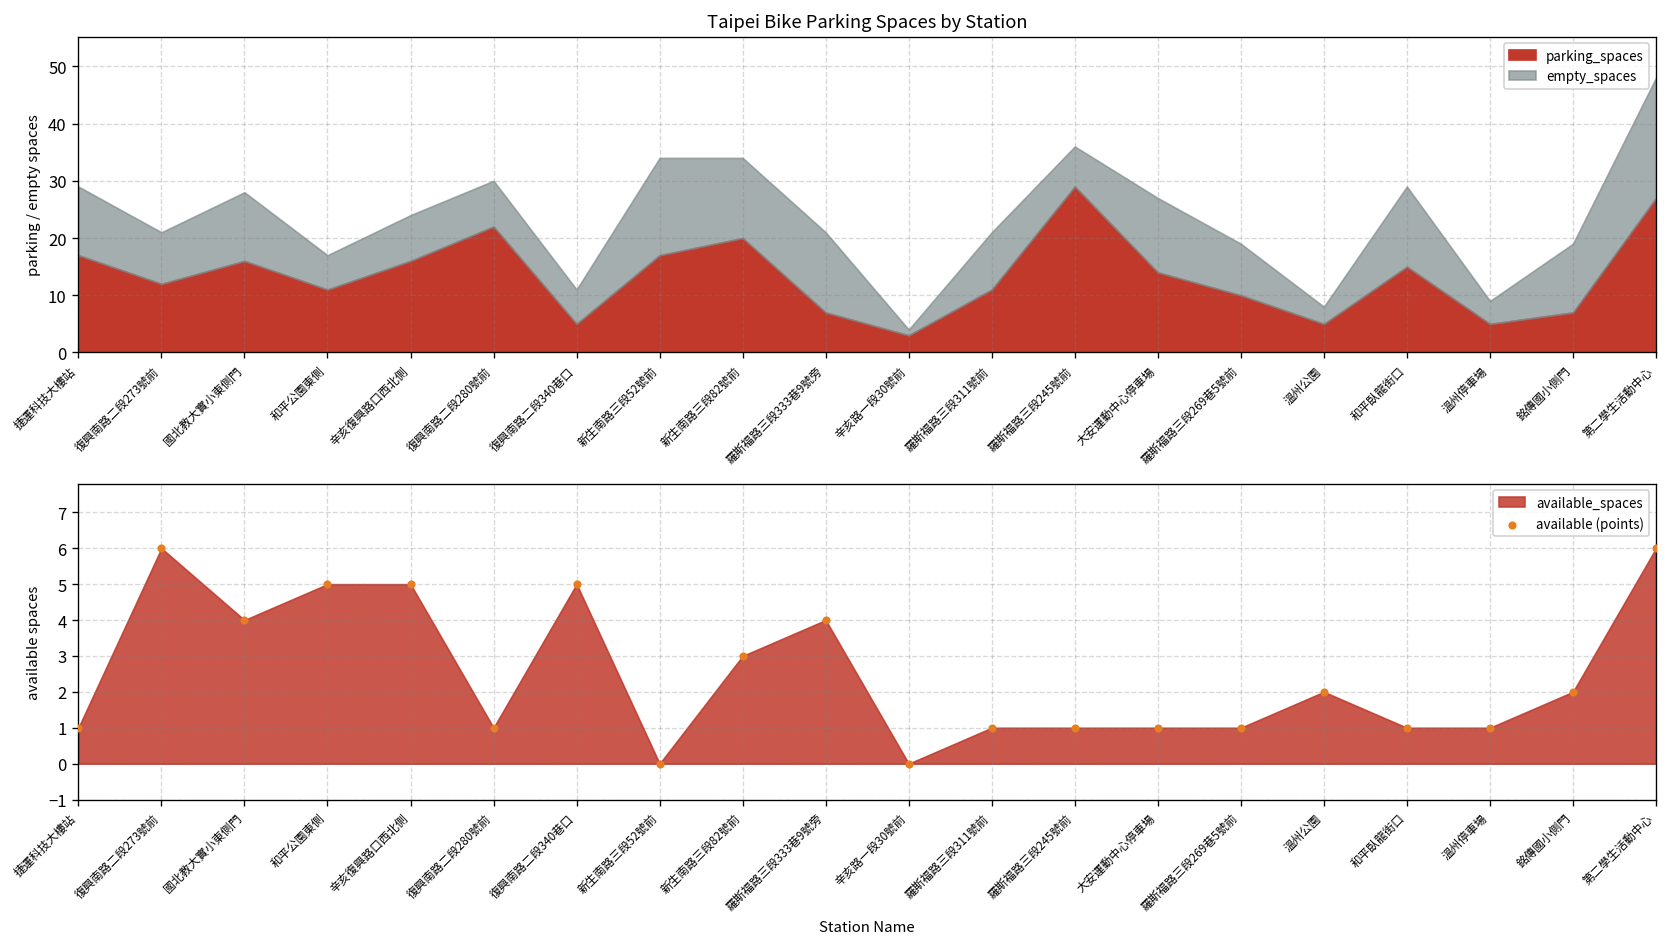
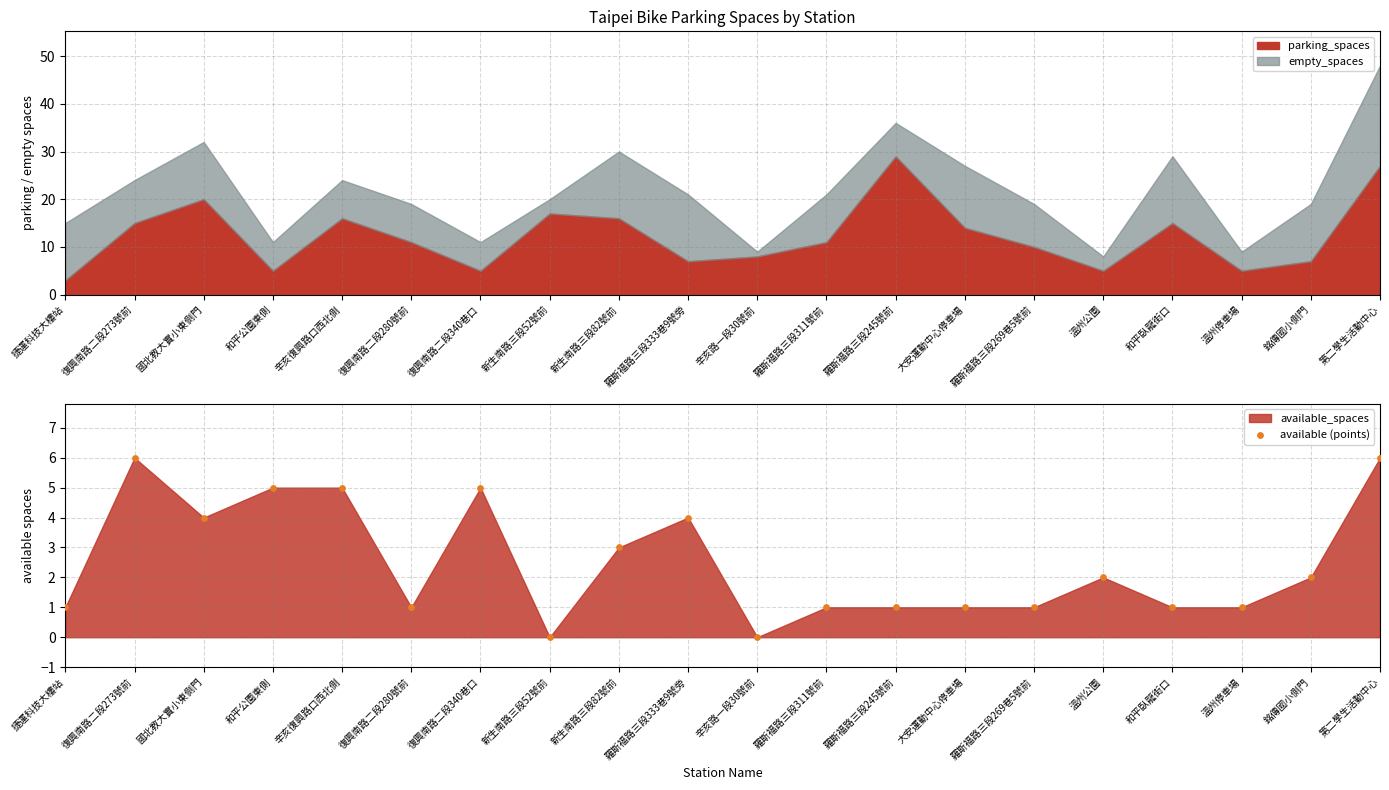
  {
    "Taipei Bike Parking Spaces by Station": {
      "parking_spaces": {
-       "捷運科技大樓站": 17,
-       "復興南路二段273號前": 12,
-       "國北教大實小東側門": 16,
-       "和平公園東側": 11,
+       "捷運科技大樓站": 3,
+       "復興南路二段273號前": 15,
+       "國北教大實小東側門": 20,
+       "和平公園東側": 5,
        "辛亥復興路口西北側": 16,
-       "復興南路二段280號前": 22,
+       "復興南路二段280號前": 11,
        "復興南路二段340巷口": 5,
        "新生南路三段52號前": 17,
-       "新生南路三段82號前": 20,
+       "新生南路三段82號前": 16,
        "羅斯福路三段333巷9號旁": 7,
-       "辛亥路一段30號前": 3,
+       "辛亥路一段30號前": 8,
        "羅斯福路三段311號前": 11,
        "羅斯福路三段245號前": 29,
        "大安運動中心停車場": 14,
        "羅斯福路三段269巷5號前": 10,
        "溫州公園": 5,
        "和平臥龍街口": 15,
        "溫州停車場": 5,
        "銘傳國小側門": 7,
        "第二學生活動中心": 27
      },
      "empty_spaces": {
        "捷運科技大樓站": 12,
        "復興南路二段273號前": 9,
        "國北教大實小東側門": 12,
        "和平公園東側": 6,
        "辛亥復興路口西北側": 8,
        "復興南路二段280號前": 8,
        "復興南路二段340巷口": 6,
-       "新生南路三段52號前": 17,
+       "新生南路三段52號前": 3,
        "新生南路三段82號前": 14,
        "羅斯福路三段333巷9號旁": 14,
        "辛亥路一段30號前": 1,
        "羅斯福路三段311號前": 10,
        "羅斯福路三段245號前": 7,
        "大安運動中心停車場": 13,
        "羅斯福路三段269巷5號前": 9,
        "溫州公園": 3,
        "和平臥龍街口": 14,
        "溫州停車場": 4,
        "銘傳國小側門": 12,
        "第二學生活動中心": 21
      }
    }
  }
